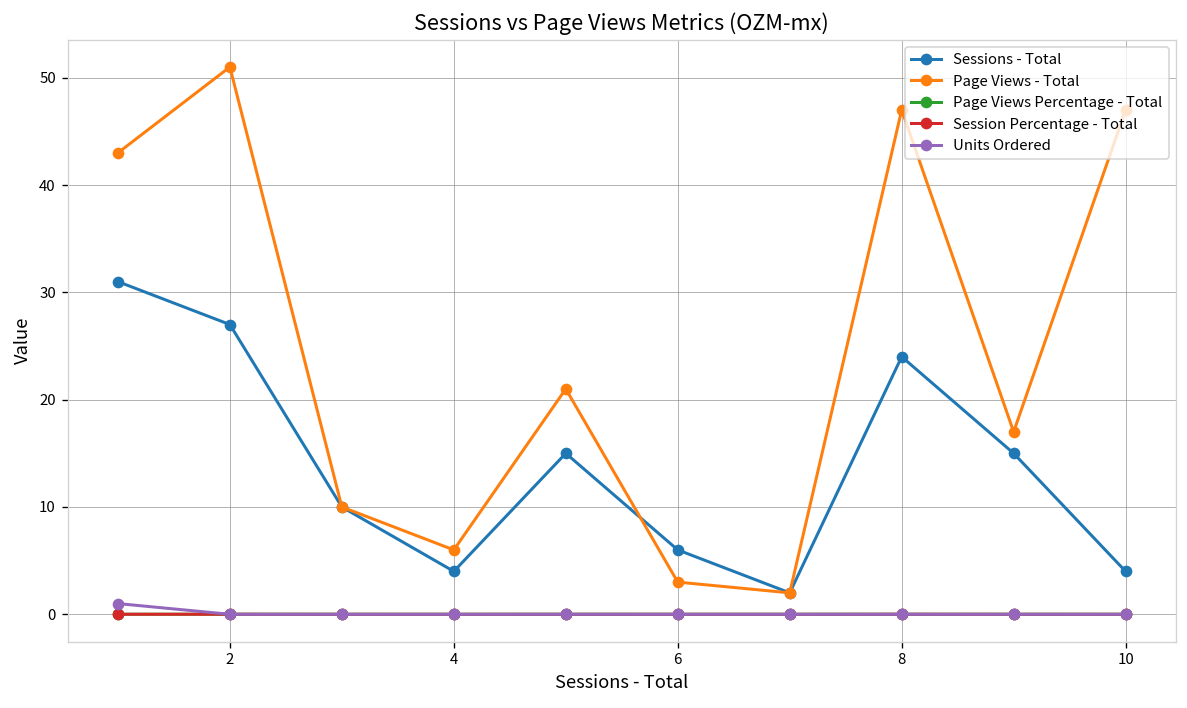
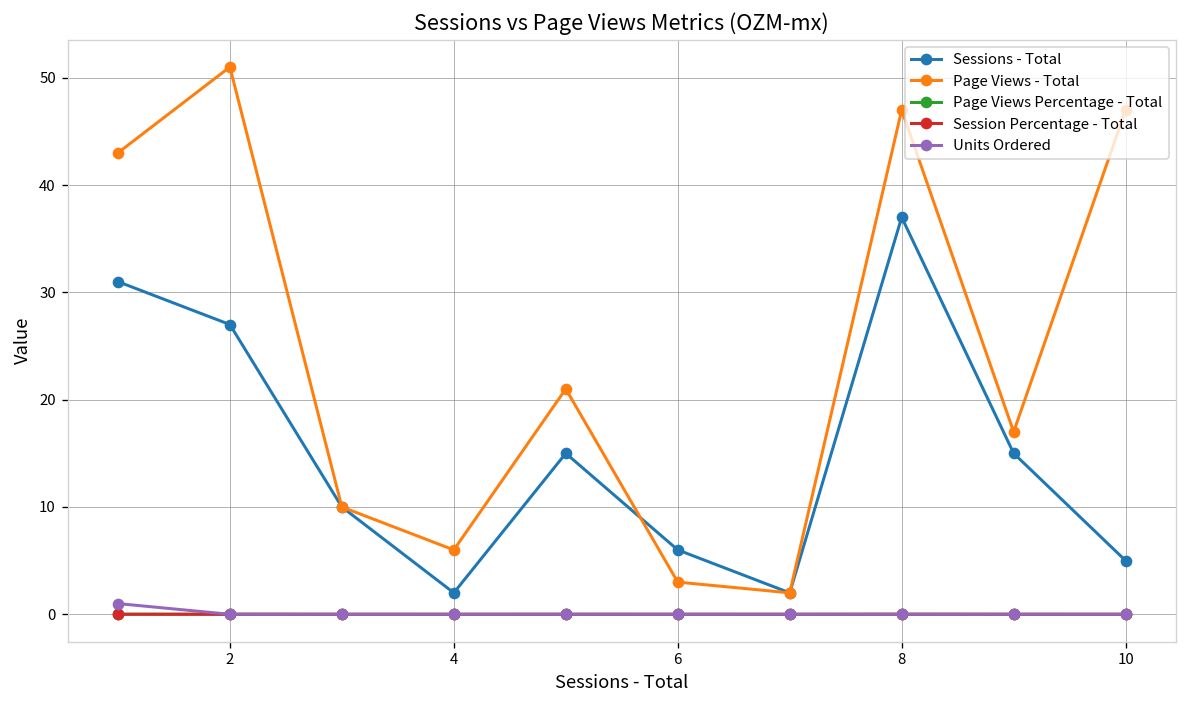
  {
    "Sessions - Total": {
      "2": 27,
-     "4": 4,
+     "4": 2,
      "6": 6,
-     "8": 24,
-     "10": 4
+     "8": 37,
+     "10": 5
    },
    "Page Views - Total": {
      "2": 51,
      "4": 6,
      "6": 3,
      "8": 47
    }
  }
